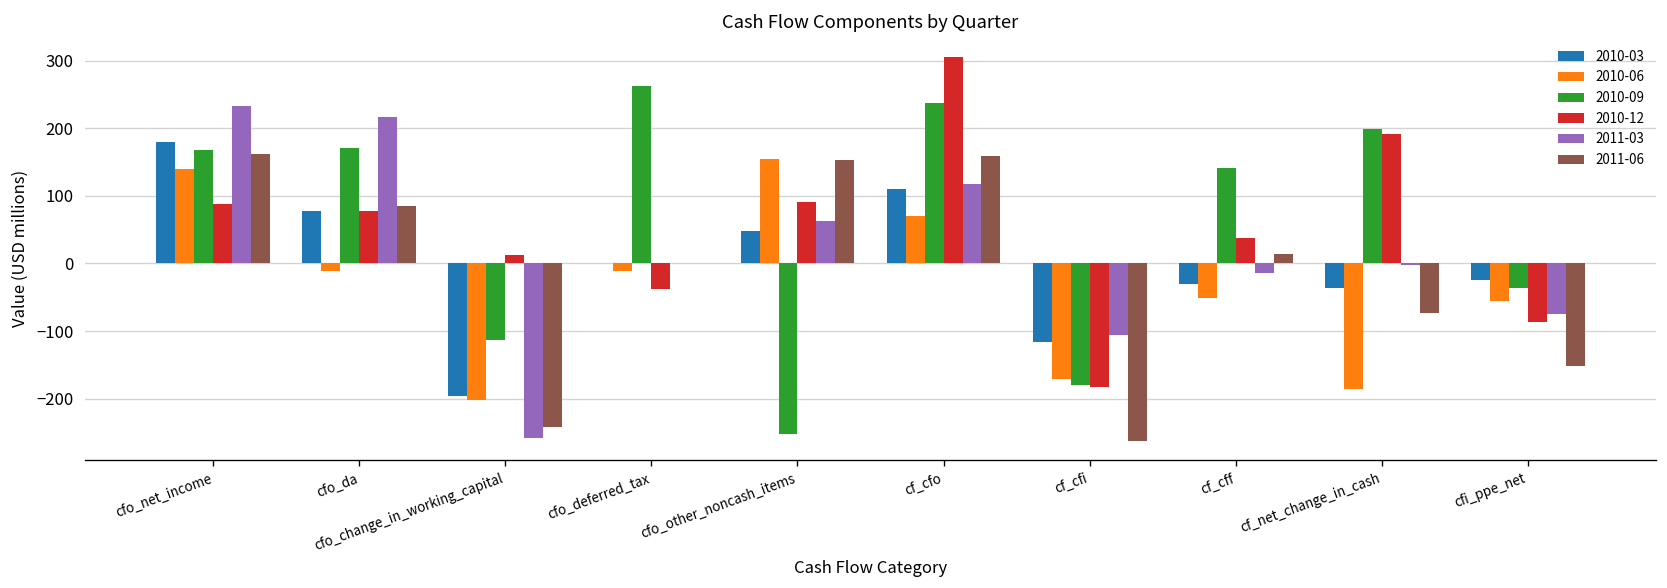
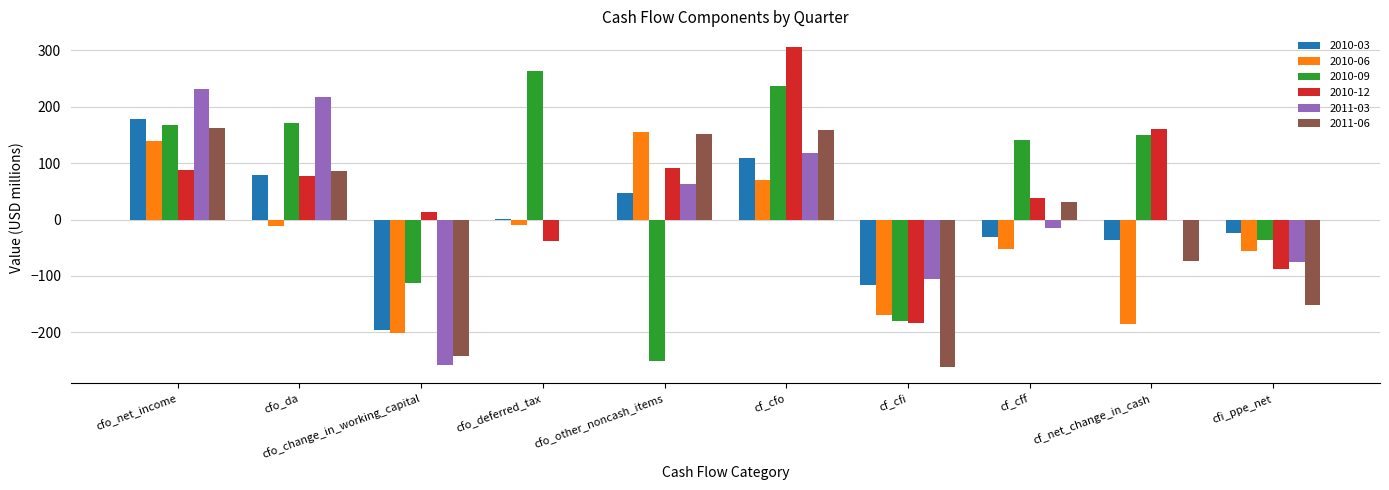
  {
    "2010-03": {
      "cfo_net_income": 180,
      "cfo_da": 80,
      "cfo_change_in_working_capital": -200,
      "cfo_other_noncash_items": 50,
      "cf_cfo": 110,
      "cf_cfi": -120,
      "cf_cff": -30,
      "cf_net_change_in_cash": -40,
      "cfi_ppe_net": -20
    },
    "2010-06": {
      "cfo_net_income": 140,
      "cfo_da": -10,
      "cfo_change_in_working_capital": -200,
      "cfo_deferred_tax": -10,
      "cfo_other_noncash_items": 150,
      "cf_cfo": 70,
      "cf_cfi": -170,
      "cf_cff": -50,
      "cf_net_change_in_cash": -190,
      "cfi_ppe_net": -60
    },
    "2010-09": {
      "cfo_net_income": 170,
      "cfo_da": 170,
      "cfo_change_in_working_capital": -110,
      "cfo_deferred_tax": 260,
      "cfo_other_noncash_items": -250,
      "cf_cfo": 240,
      "cf_cfi": -180,
      "cf_cff": 140,
-     "cf_net_change_in_cash": 200,
+     "cf_net_change_in_cash": 150,
      "cfi_ppe_net": -40
    },
    "2010-12": {
      "cfo_net_income": 90,
      "cfo_da": 80,
      "cfo_change_in_working_capital": 10,
      "cfo_deferred_tax": -40,
      "cfo_other_noncash_items": 90,
      "cf_cfo": 310,
      "cf_cfi": -180,
      "cf_cff": 40,
-     "cf_net_change_in_cash": 190,
+     "cf_net_change_in_cash": 160,
      "cfi_ppe_net": -90
    },
    "2011-03": {
      "cfo_net_income": 230,
      "cfo_da": 220,
      "cfo_change_in_working_capital": -260,
      "cfo_deferred_tax": 0,
      "cfo_other_noncash_items": 60,
      "cf_cfo": 120,
      "cf_cfi": -110,
      "cf_cff": -10,
      "cfi_ppe_net": -70
    },
    "2011-06": {
      "cfo_net_income": 160,
      "cfo_da": 90,
      "cfo_change_in_working_capital": -240,
      "cfo_deferred_tax": 0,
      "cfo_other_noncash_items": 150,
      "cf_cfo": 160,
      "cf_cfi": -260,
-     "cf_cff": 10,
+     "cf_cff": 30,
      "cf_net_change_in_cash": -70,
      "cfi_ppe_net": -150
    }
  }
